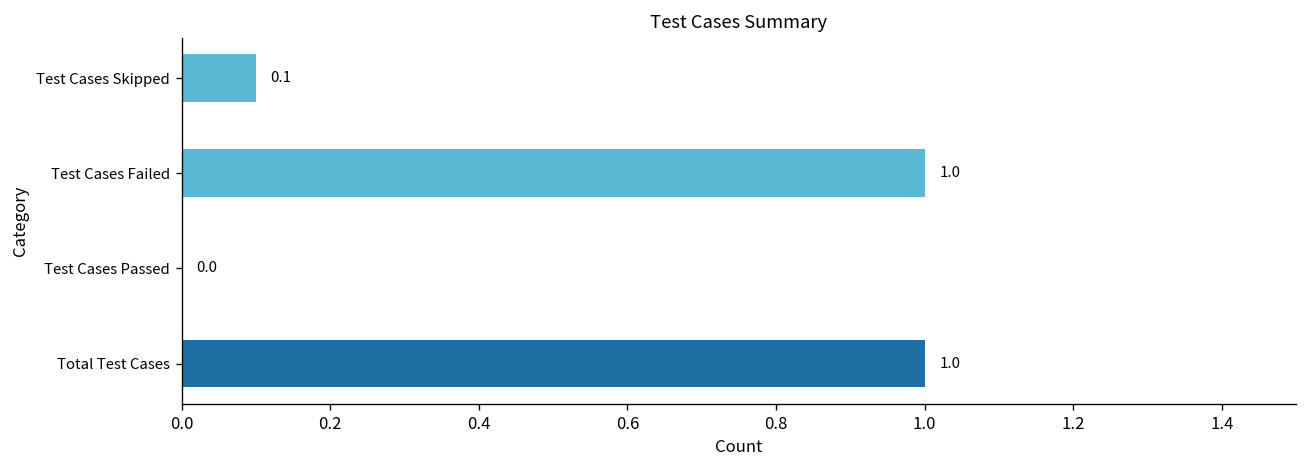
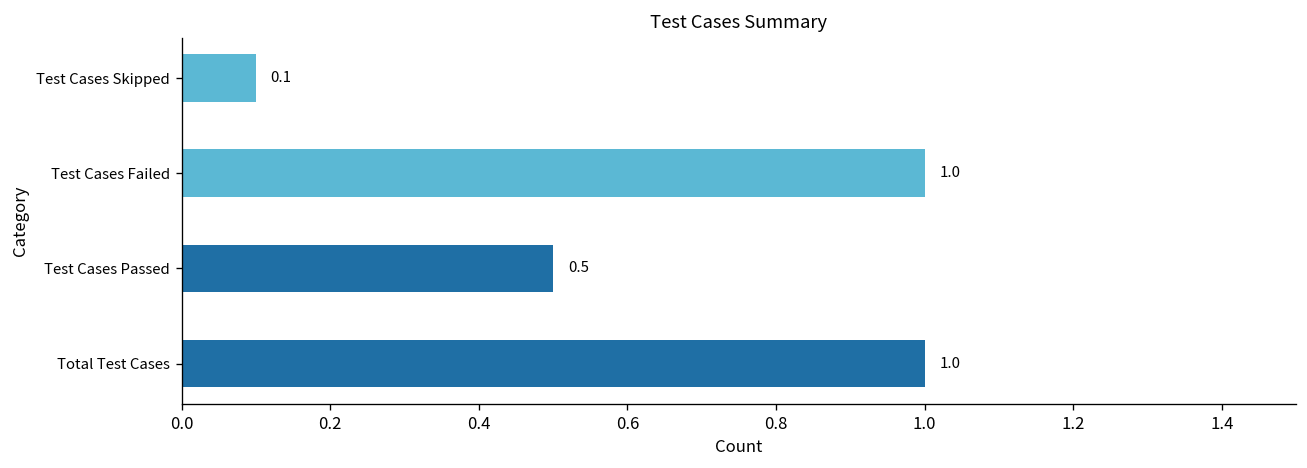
  {
    "Test Cases Skipped": 0.1,
    "Test Cases Failed": 1.0,
-   "Test Cases Passed": 0.0,
+   "Test Cases Passed": 0.5,
    "Total Test Cases": 1.0
  }
